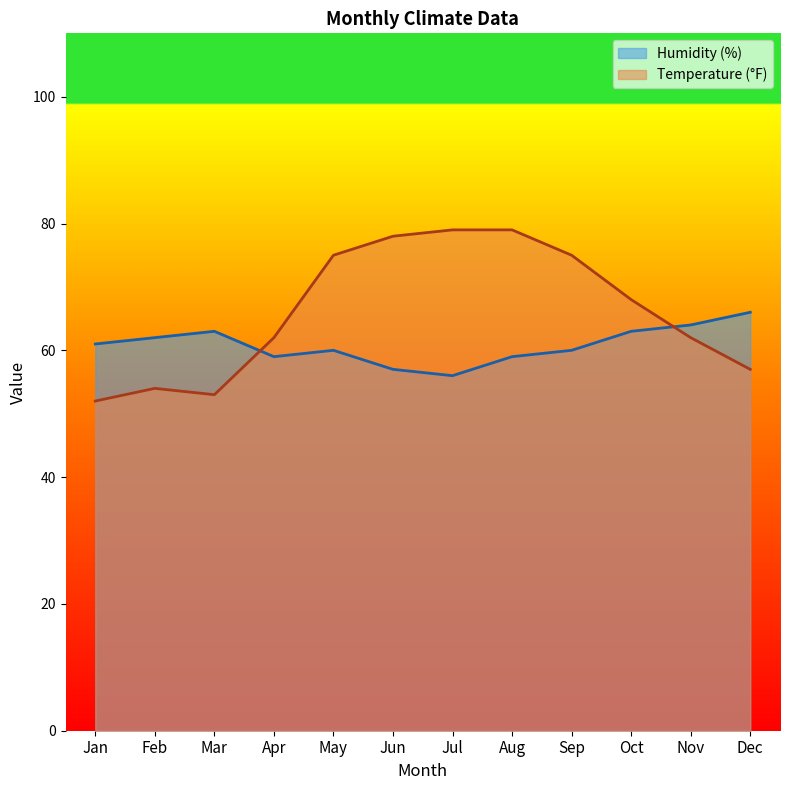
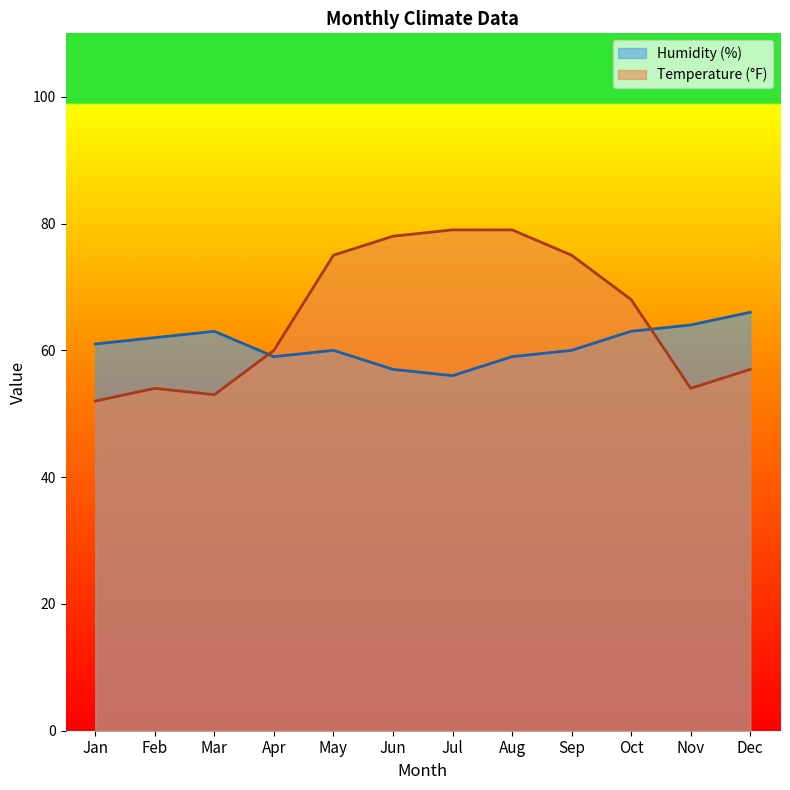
  {
    "Humidity (%)": {
      "Jan": 61,
      "Feb": 62,
      "Mar": 63,
      "Apr": 59,
      "May": 60,
      "Jun": 57,
      "Jul": 56,
      "Aug": 59,
      "Sep": 60,
      "Oct": 63,
      "Nov": 64,
      "Dec": 66
    },
    "Temperature (°F)": {
      "Jan": 52,
      "Feb": 54,
      "Mar": 53,
-     "Apr": 62,
+     "Apr": 60,
      "May": 75,
      "Jun": 78,
      "Jul": 79,
      "Aug": 79,
      "Sep": 75,
      "Oct": 68,
-     "Nov": 62,
+     "Nov": 54,
      "Dec": 57
    }
  }
